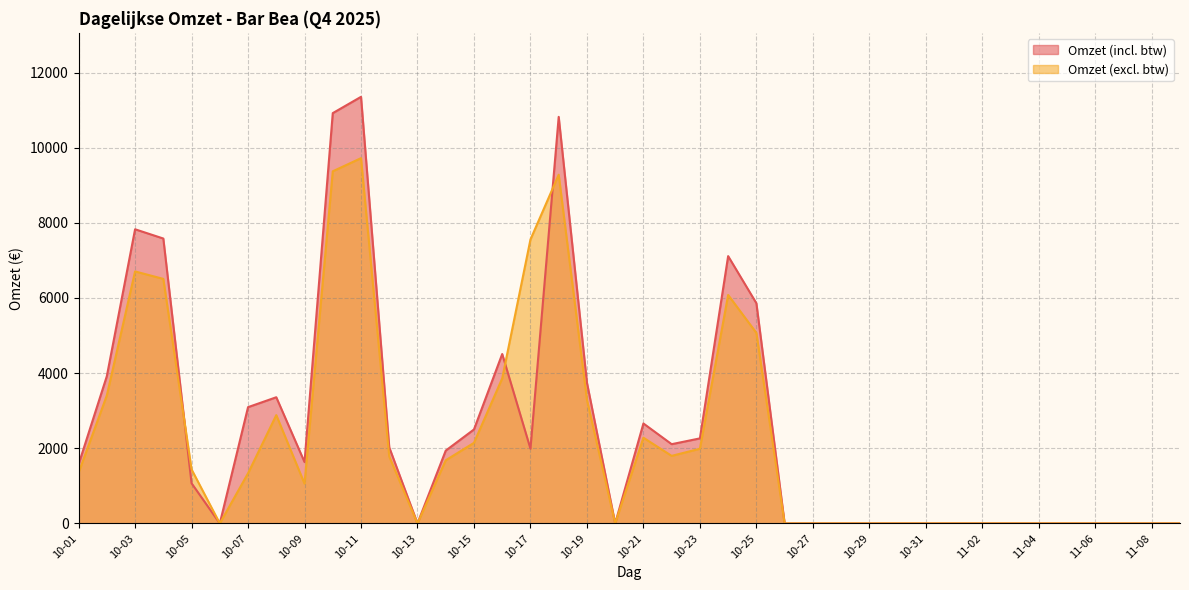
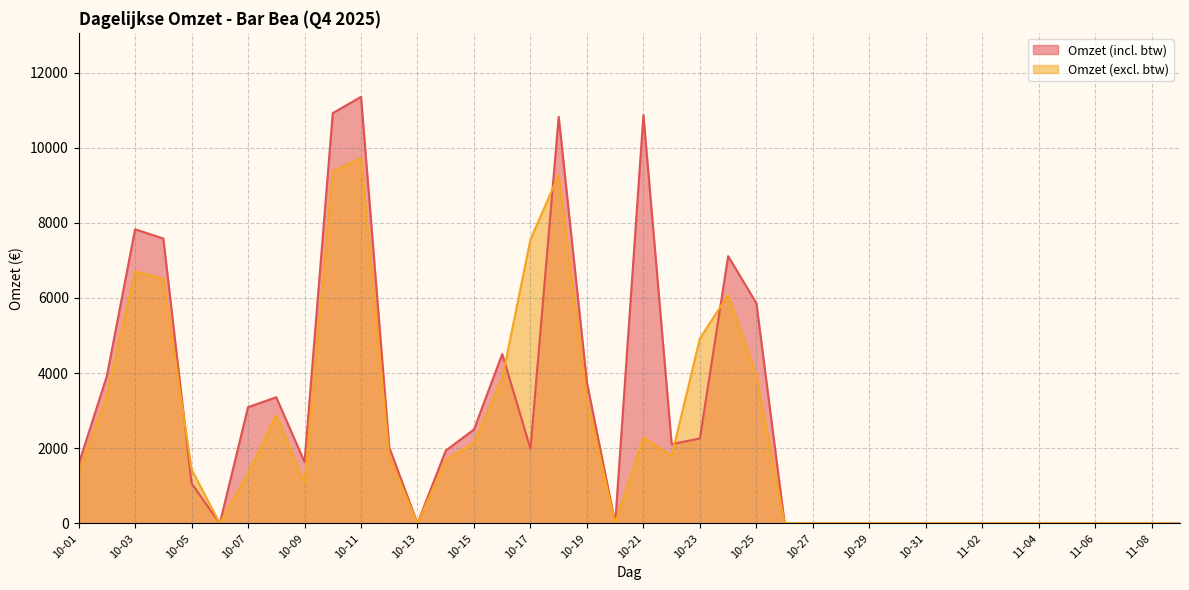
  {
    "Omzet (incl. btw)": {
      "10-01": 1600,
      "10-03": 7800,
      "10-05": 1100,
      "10-07": 3100,
      "10-09": 1600,
      "10-11": 11400,
      "10-15": 2500,
      "10-17": 2000,
      "10-19": 3700,
-     "10-21": 2700,
+     "10-21": 10900,
      "10-23": 2300,
      "10-25": 5900
    },
    "Omzet (excl. btw)": {
      "10-01": 1400,
      "10-03": 6700,
      "10-05": 1400,
      "10-07": 1300,
      "10-09": 1100,
      "10-11": 9700,
      "10-15": 2100,
      "10-17": 7600,
      "10-19": 3300,
      "10-21": 2300,
-     "10-23": 2000,
-     "10-25": 5100
+     "10-23": 4900,
+     "10-25": 3900
    }
  }
